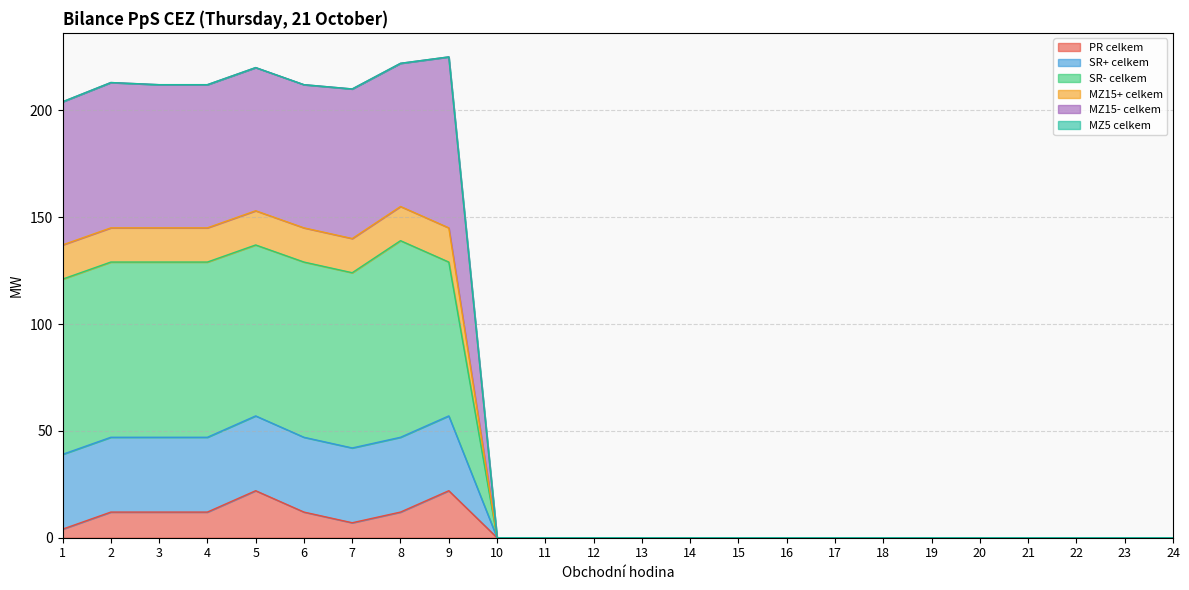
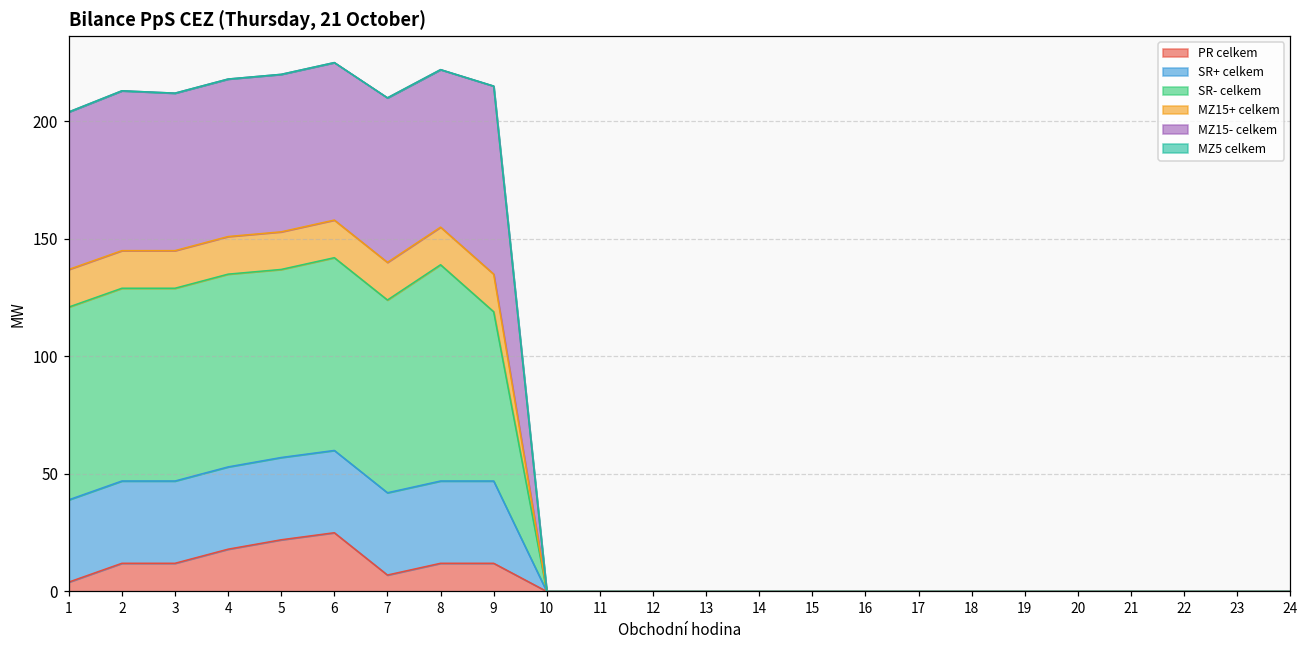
  {
    "PR celkem": {
      "1": 4,
      "2": 12,
      "3": 12,
-     "4": 12,
+     "4": 18,
      "5": 22,
-     "6": 12,
+     "6": 25,
      "7": 7,
      "8": 12,
-     "9": 22
+     "9": 12
    },
    "SR+ celkem": {
      "1": 35,
      "2": 35,
      "3": 35,
      "4": 35,
      "5": 35,
      "6": 35,
      "7": 35,
      "8": 35,
      "9": 35
    },
    "MZ15+ celkem": {
      "1": 16,
      "2": 16,
      "3": 16,
      "4": 16,
      "5": 16,
      "6": 16,
      "7": 16,
      "8": 16,
      "9": 16
    }
  }
